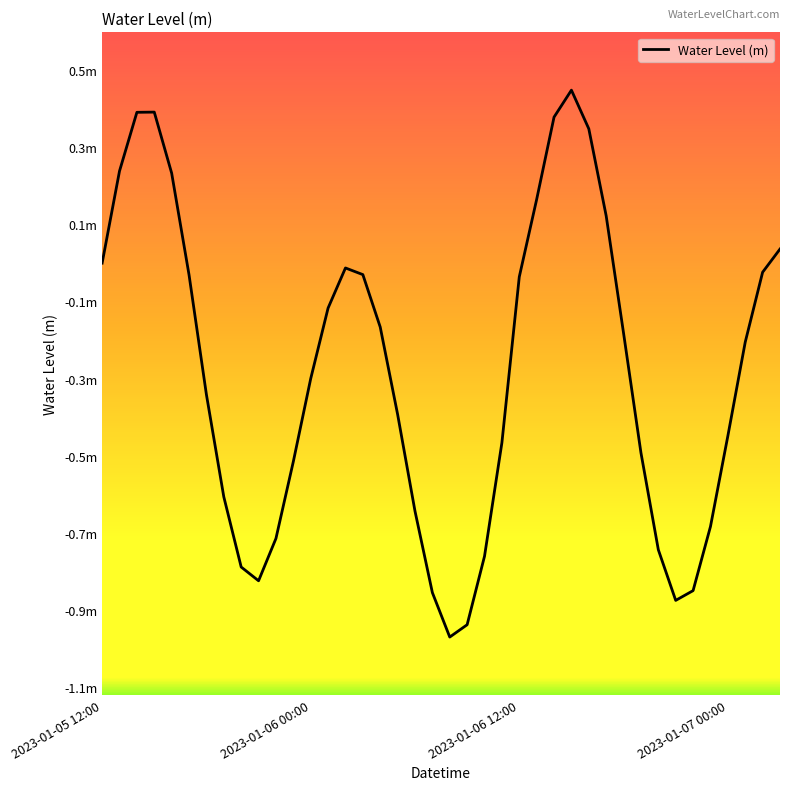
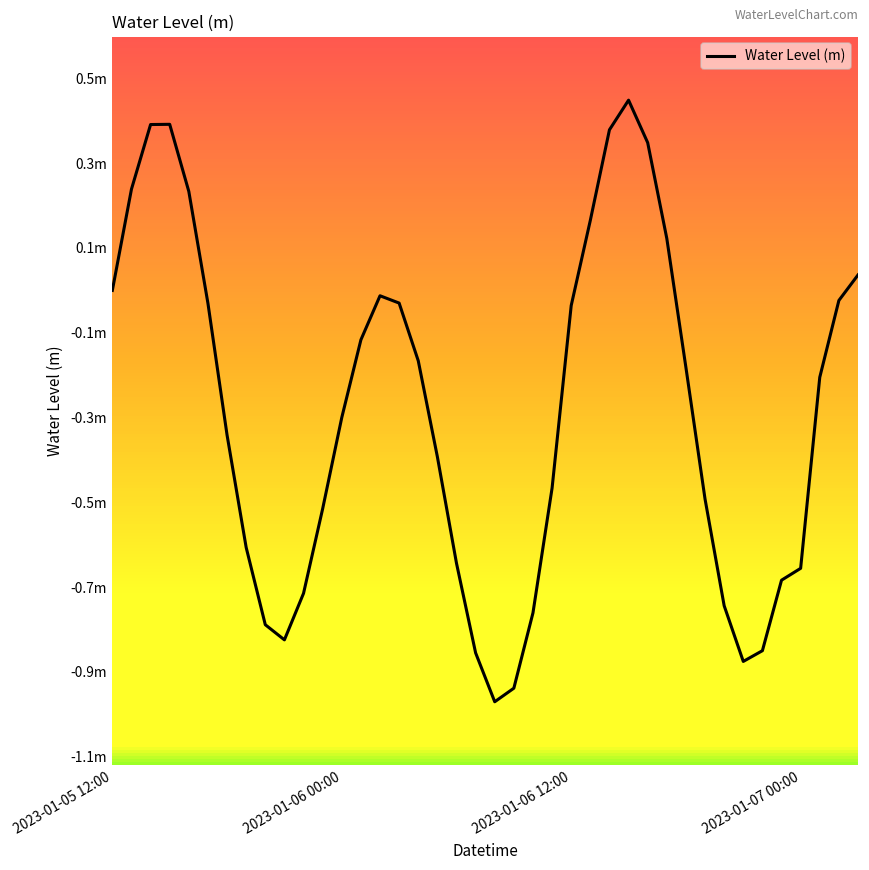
  {
    "2023-01-05 12:00": "0.00m",
    "2023-01-06 00:00": "-0.30m",
    "2023-01-06 12:00": "-0.04m",
-   "2023-01-07 00:00": "-0.45m"
+   "2023-01-07 00:00": "-0.66m"
  }
